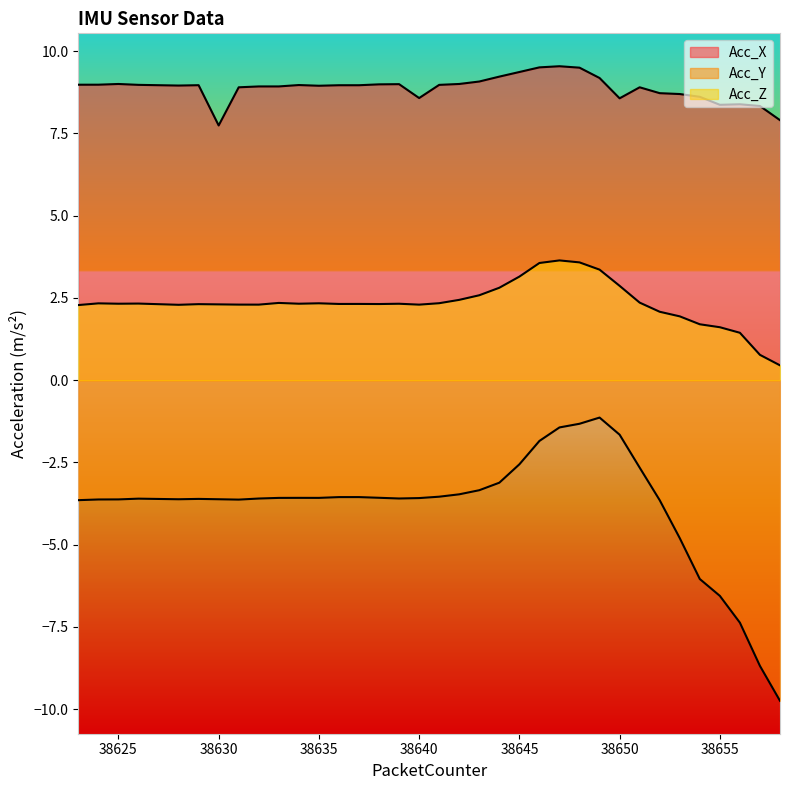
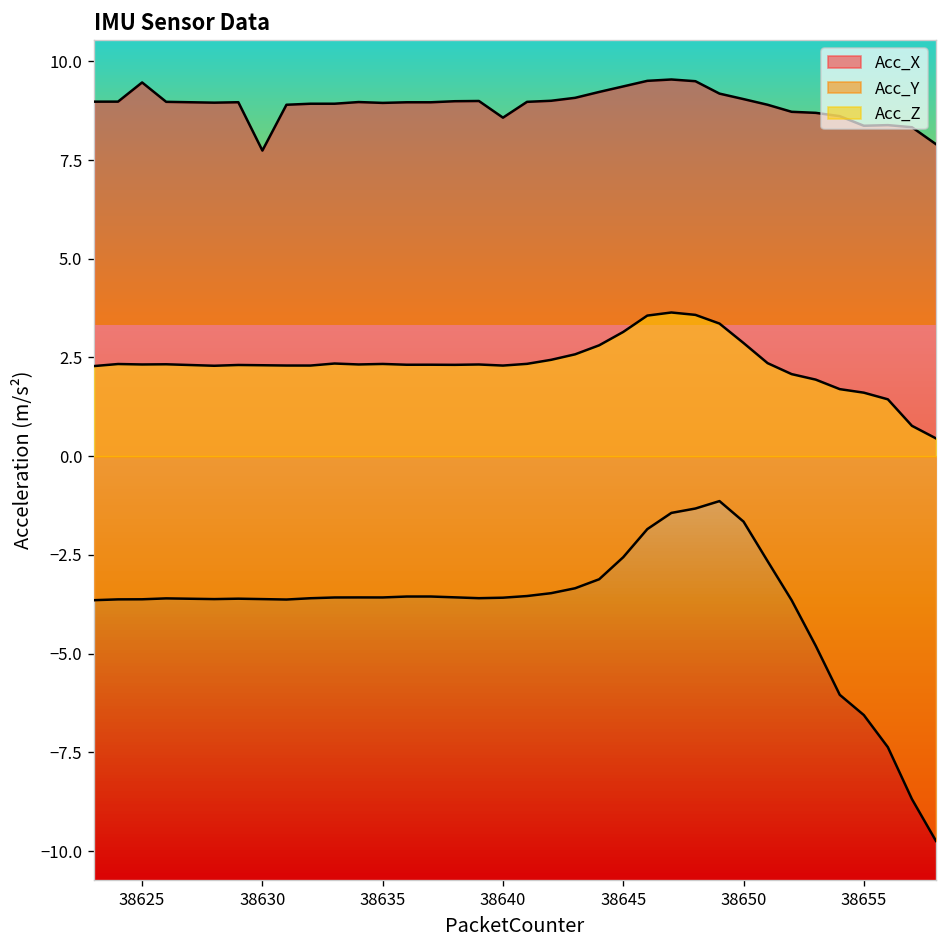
  {
    "Acc_X": {
-     "38625": 9.0,
+     "38625": 9.5,
      "38630": 7.7,
      "38635": 8.9,
      "38640": 8.6,
      "38645": 9.4,
-     "38650": 8.6
+     "38650": 9.0
    }
  }
